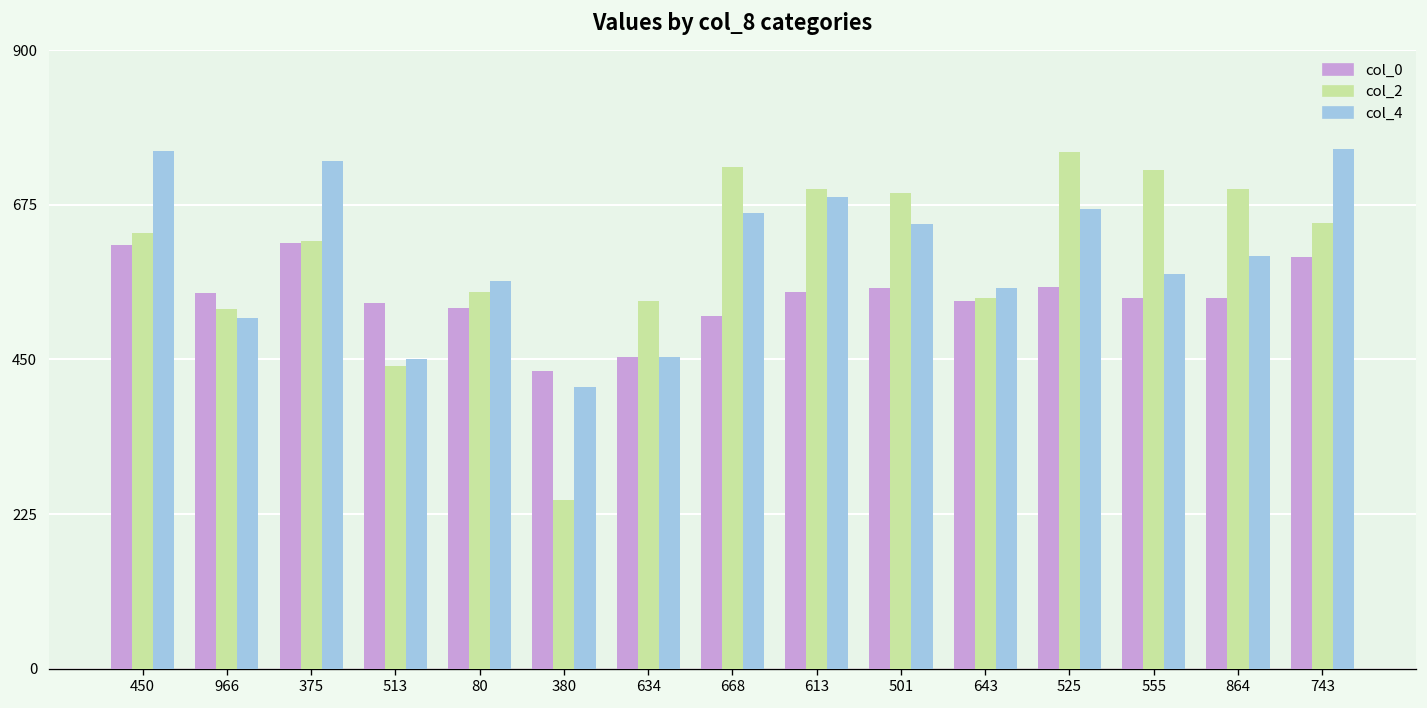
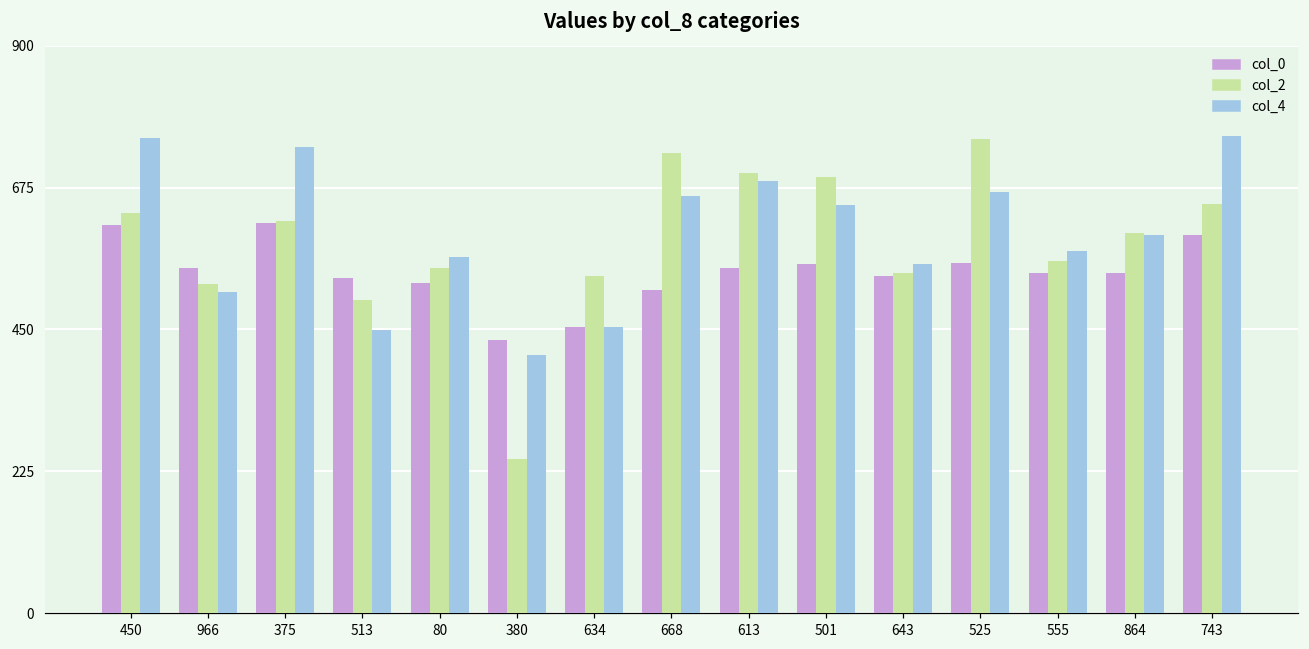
  {
    "col_2": {
      "450": 630,
      "966": 520,
      "375": 620,
-     "513": 440,
+     "513": 500,
      "80": 550,
      "380": 250,
      "634": 530,
      "668": 730,
      "613": 700,
      "501": 690,
      "643": 540,
      "525": 750,
-     "555": 730,
-     "864": 700,
+     "555": 560,
+     "864": 600,
      "743": 650
    }
  }
